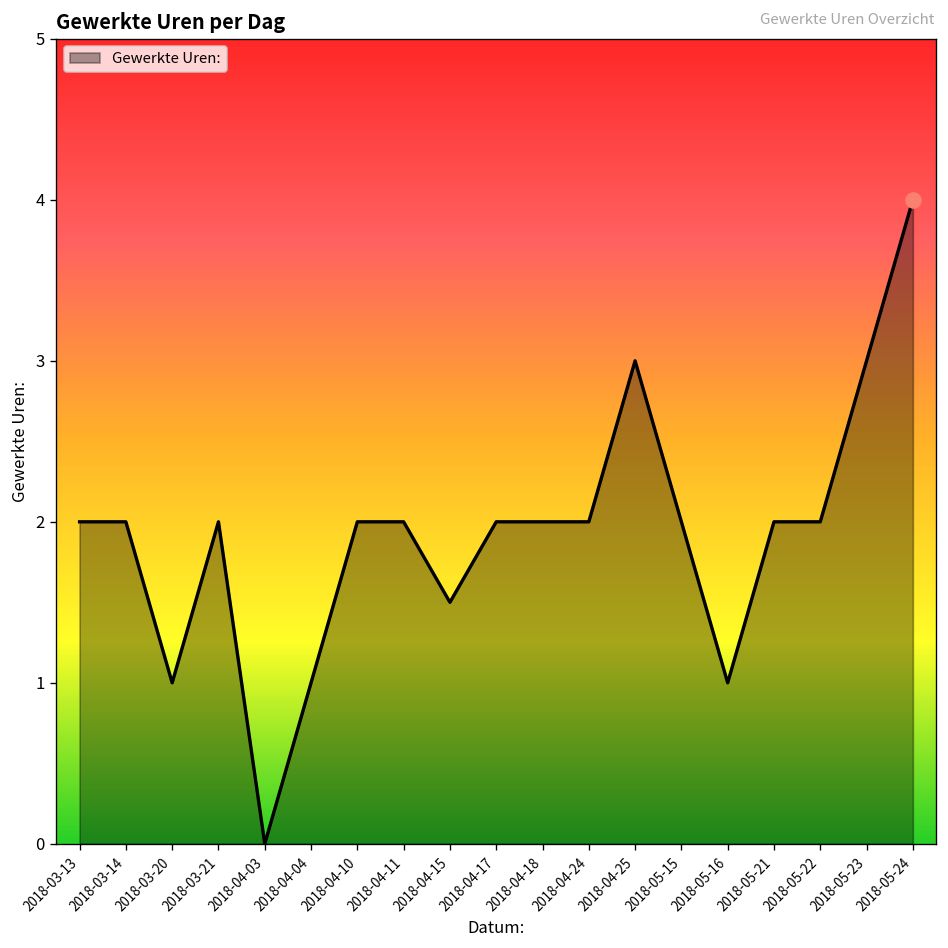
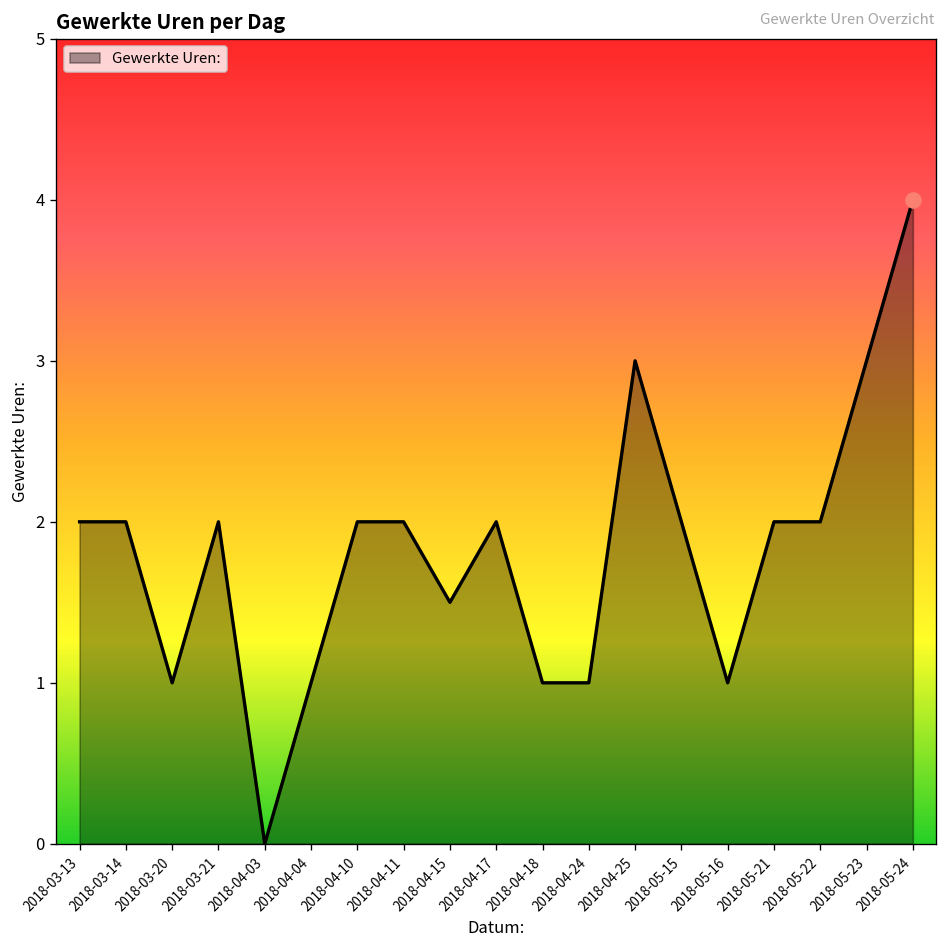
  {
    "Gewerkte Uren:": {
      "2018-03-13": 2,
      "2018-03-14": 2,
      "2018-03-20": 1,
      "2018-03-21": 2,
      "2018-04-03": 0,
      "2018-04-04": 1,
      "2018-04-10": 2,
      "2018-04-11": 2,
      "2018-04-15": 1.50,
      "2018-04-17": 2,
-     "2018-04-18": 2,
-     "2018-04-24": 2,
+     "2018-04-18": 1,
+     "2018-04-24": 1,
      "2018-04-25": 3,
      "2018-05-15": 2,
      "2018-05-16": 1,
      "2018-05-21": 2,
      "2018-05-22": 2,
      "2018-05-23": 3
    }
  }
